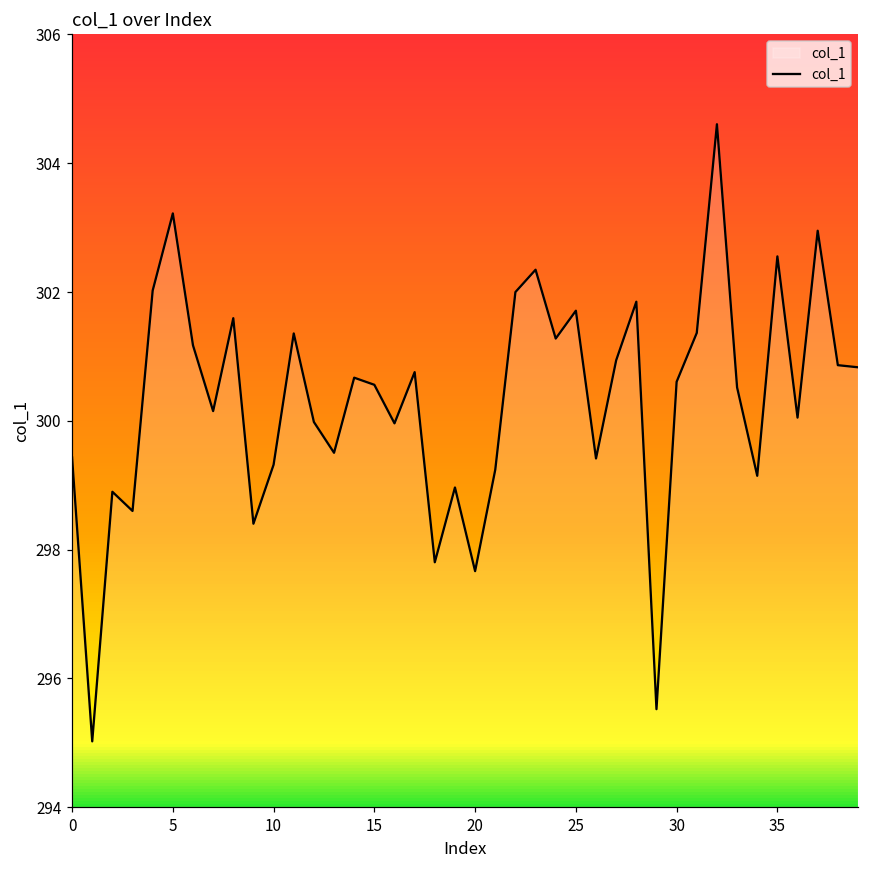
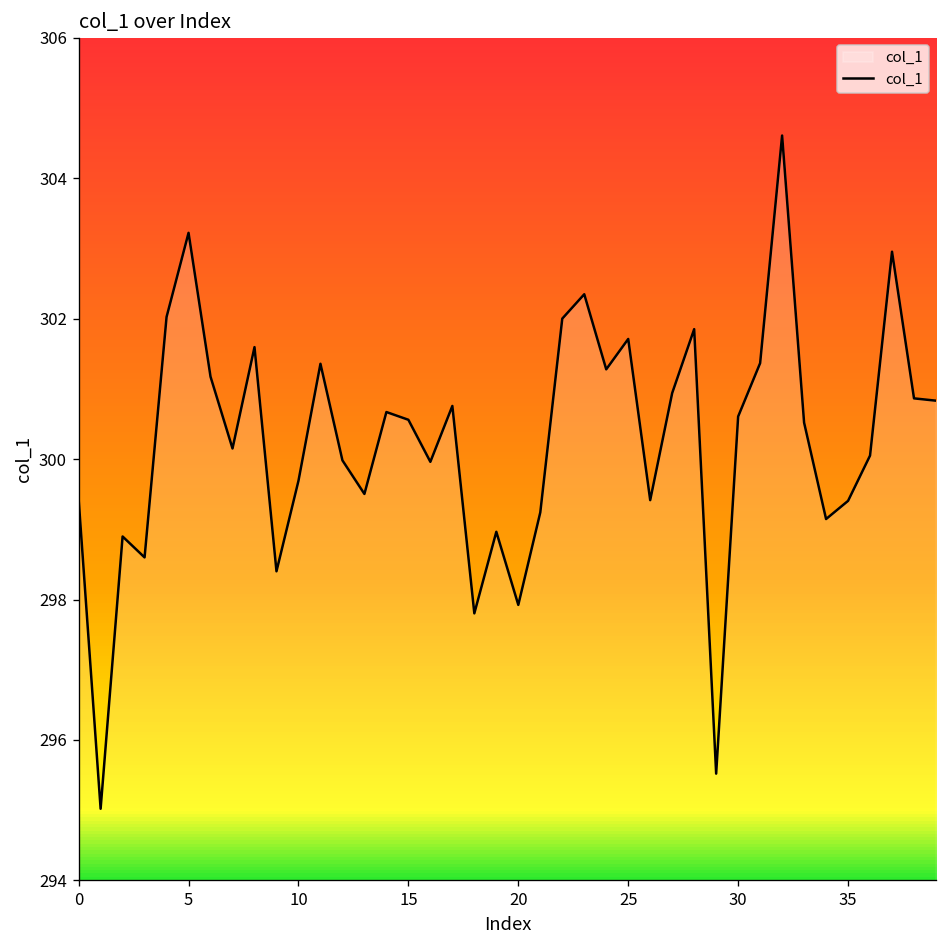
  {
    "0": 299.4,
    "5": 303.2,
-   "10": 299.3,
+   "10": 299.7,
    "15": 300.6,
-   "20": 297.7,
+   "20": 297.9,
    "25": 301.7,
    "30": 300.6,
-   "35": 302.6
+   "35": 299.4
  }
